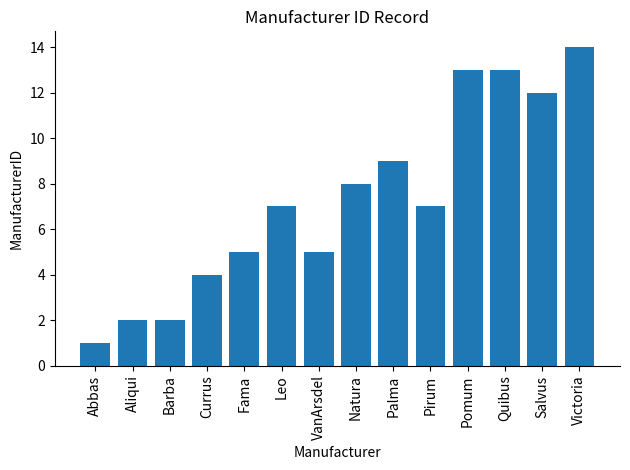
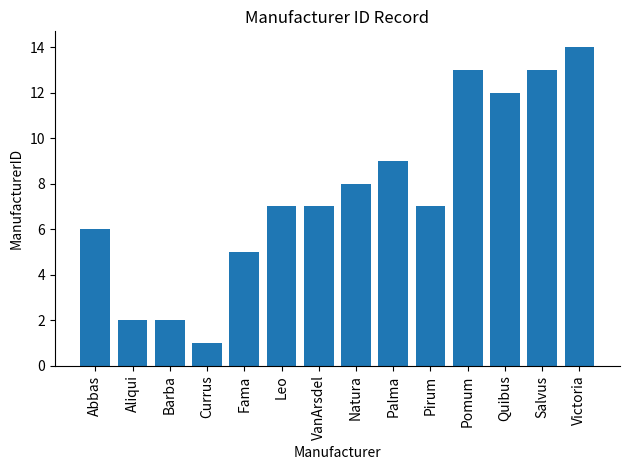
  {
-   "Abbas": 1,
+   "Abbas": 6,
    "Aliqui": 2,
    "Barba": 2,
-   "Currus": 4,
+   "Currus": 1,
    "Fama": 5,
    "Leo": 7,
-   "VanArsdel": 5,
+   "VanArsdel": 7,
    "Natura": 8,
    "Palma": 9,
    "Pirum": 7,
    "Pomum": 13,
-   "Quibus": 13,
-   "Salvus": 12,
+   "Quibus": 12,
+   "Salvus": 13,
    "Victoria": 14
  }
